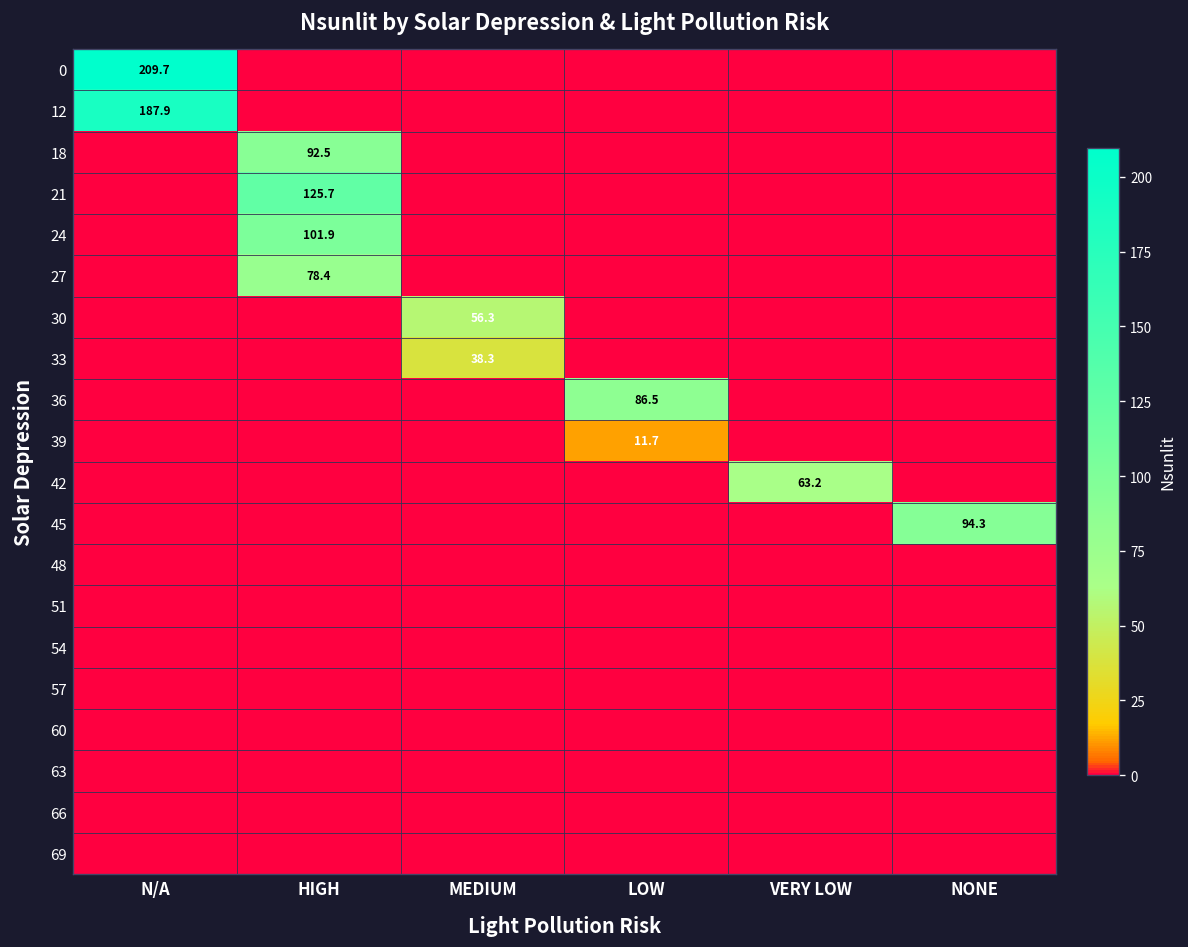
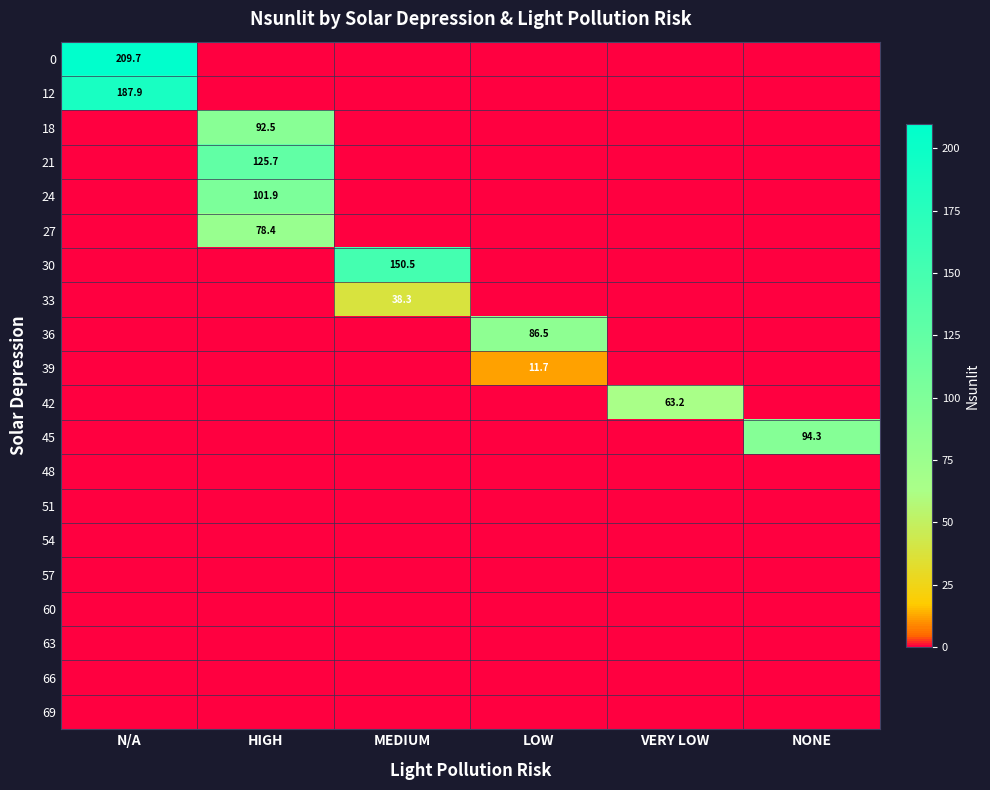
  {
    "0": {
      "N/A": 209.7
    },
    "12": {
      "N/A": 187.9
    },
    "18": {
      "HIGH": 92.5
    },
    "21": {
      "HIGH": 125.7
    },
    "24": {
      "HIGH": 101.9
    },
    "27": {
      "HIGH": 78.4
    },
    "30": {
-     "MEDIUM": 56.3
+     "MEDIUM": 150.5
    },
    "33": {
      "MEDIUM": 38.3
    },
    "36": {
      "LOW": 86.5
    },
    "39": {
      "LOW": 11.7
    },
    "42": {
      "VERY LOW": 63.2
    },
    "45": {
      "NONE": 94.3
    }
  }
